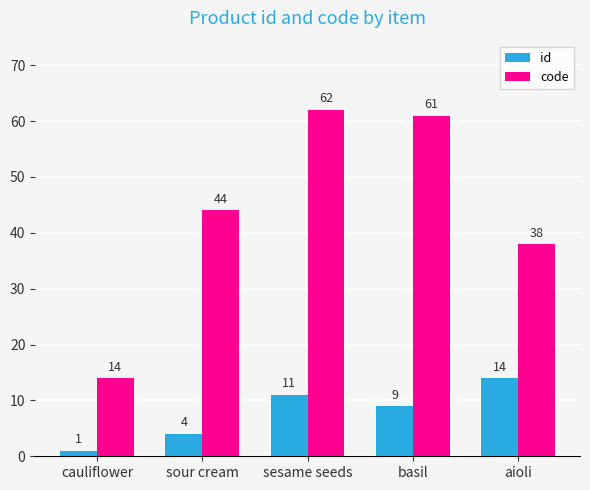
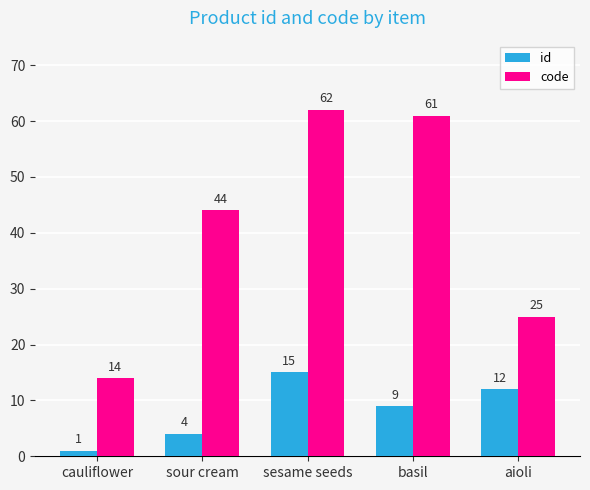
  {
    "id": {
      "cauliflower": 1,
      "sour cream": 4,
-     "sesame seeds": 11,
+     "sesame seeds": 15,
      "basil": 9,
-     "aioli": 14
+     "aioli": 12
    },
    "code": {
      "cauliflower": 14,
      "sour cream": 44,
      "sesame seeds": 62,
      "basil": 61,
-     "aioli": 38
+     "aioli": 25
    }
  }
